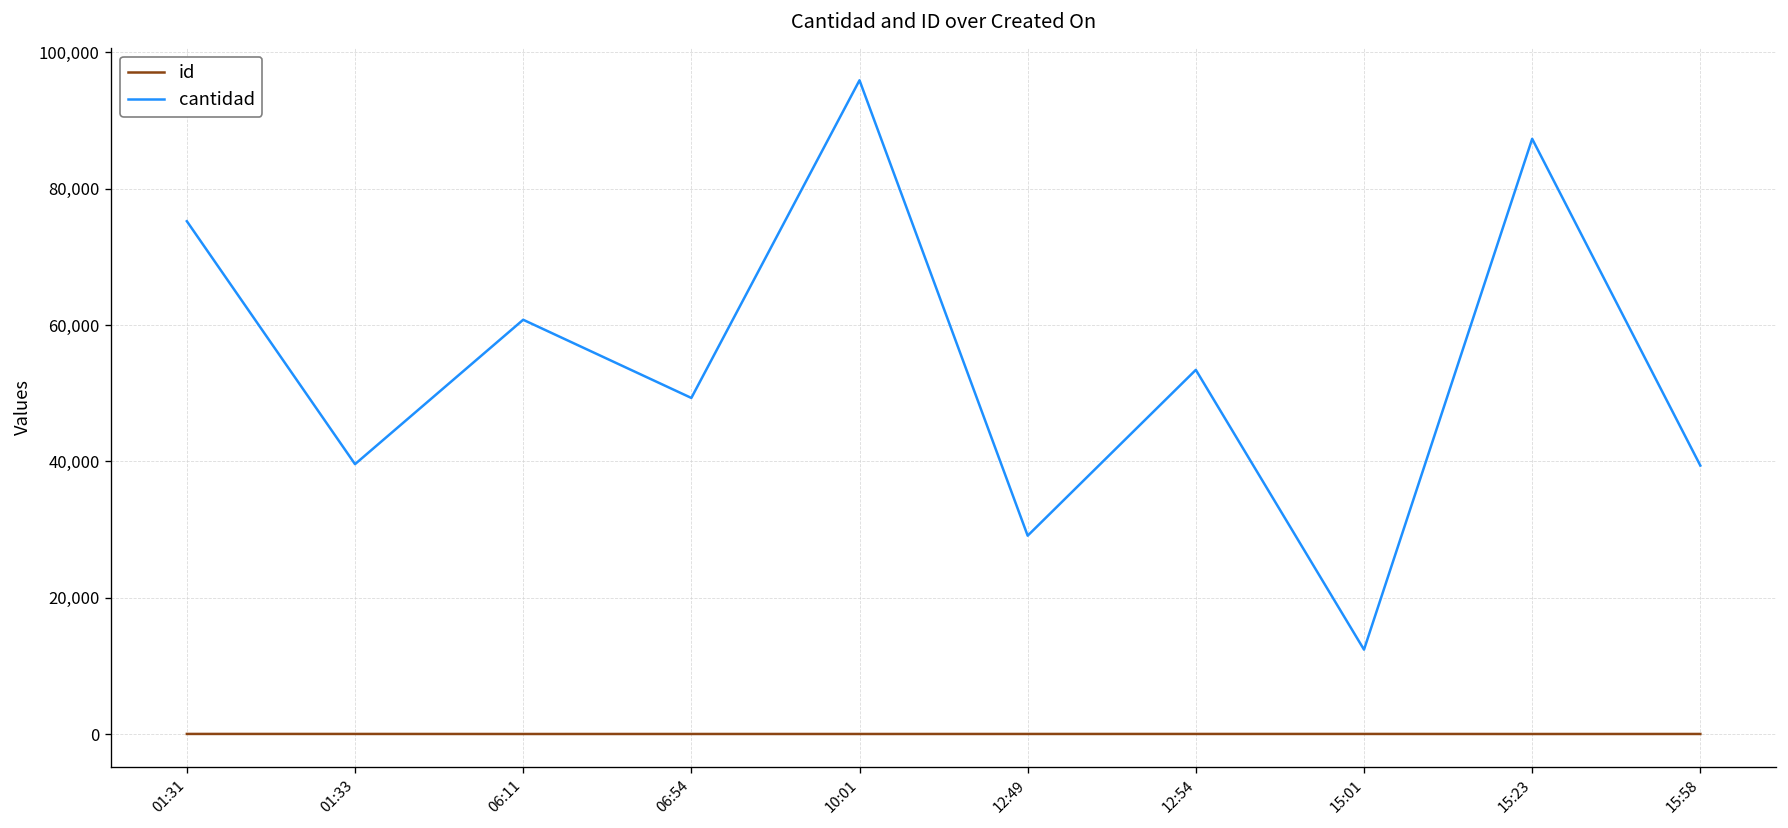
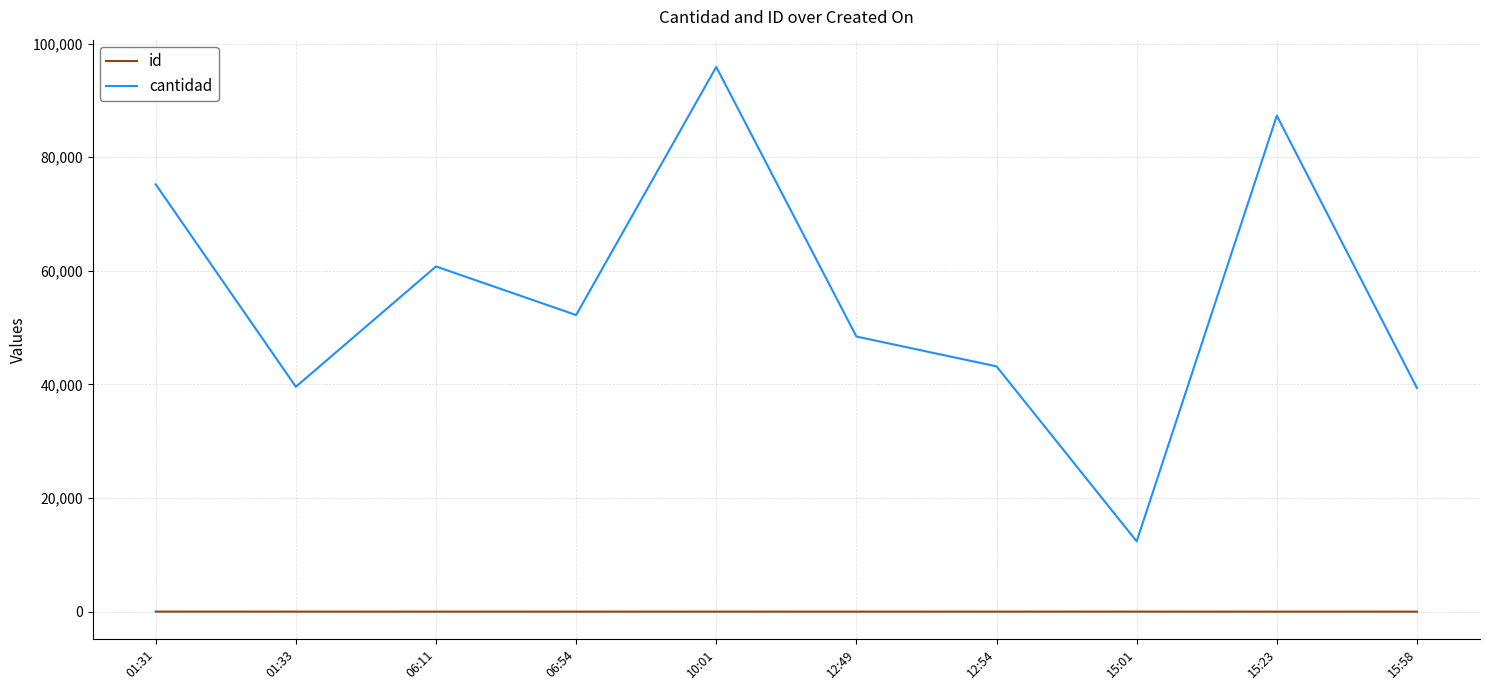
  {
    "id": {
      "01:31": "0",
      "01:33": "0",
      "06:11": "0",
      "06:54": "0",
      "10:01": "0",
      "12:49": "0",
      "12:54": "0",
      "15:01": "0",
      "15:23": "0",
      "15:58": "0"
    },
    "cantidad": {
      "01:31": "75,000",
      "01:33": "40,000",
      "06:11": "61,000",
-     "06:54": "49,000",
+     "06:54": "52,000",
      "10:01": "96,000",
-     "12:49": "29,000",
-     "12:54": "53,000",
+     "12:49": "48,000",
+     "12:54": "43,000",
      "15:01": "12,000",
      "15:23": "87,000",
      "15:58": "39,000"
    }
  }
